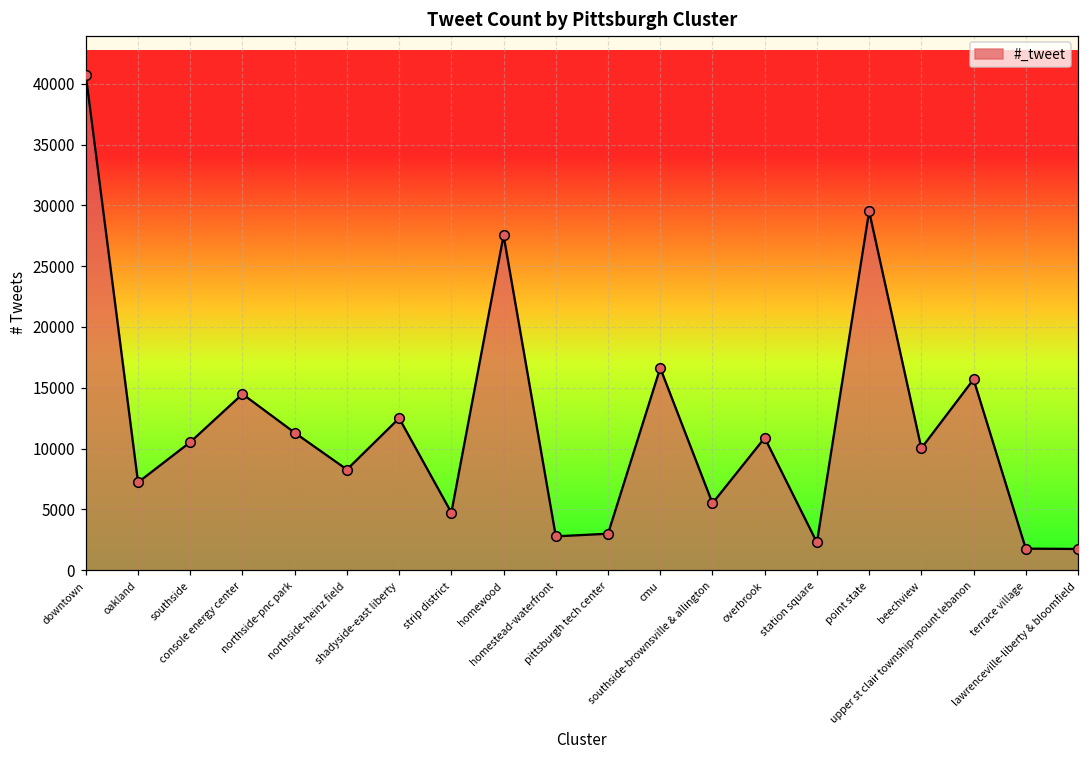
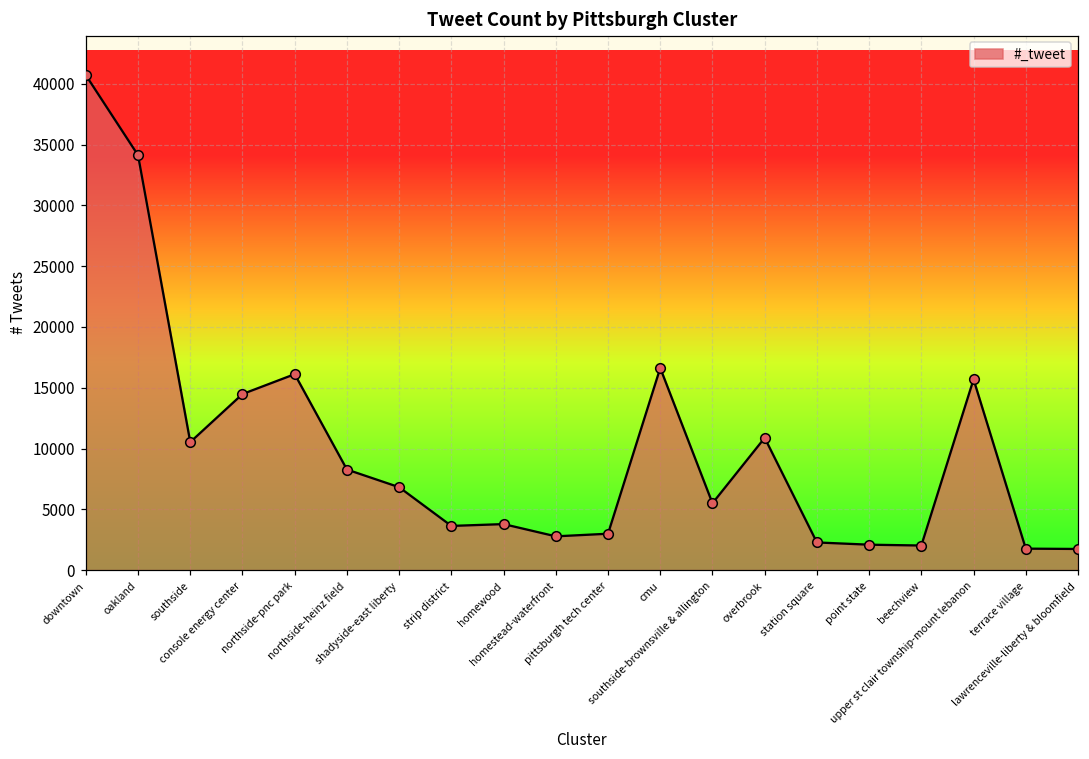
  {
    "downtown": 40700,
-   "oakland": 7200,
+   "oakland": 34100,
    "southside": 10500,
    "console energy center": 14500,
-   "northside-pnc park": 11300,
+   "northside-pnc park": 16100,
    "northside-heinz field": 8300,
-   "shadyside-east liberty": 12500,
-   "strip district": 4700,
-   "homewood": 27500,
+   "shadyside-east liberty": 6800,
+   "strip district": 3600,
+   "homewood": 3800,
    "homestead-waterfront": 2800,
    "pittsburgh tech center": 3000,
    "cmu": 16600,
    "southside-brownsville & allington": 5500,
    "overbrook": 10900,
    "station square": 2300,
-   "point state": 29500,
-   "beechview": 10000,
+   "point state": 2100,
+   "beechview": 2000,
    "upper st clair township-mount lebanon": 15700,
    "terrace village": 1800,
    "lawrenceville-liberty & bloomfield": 1700
  }
